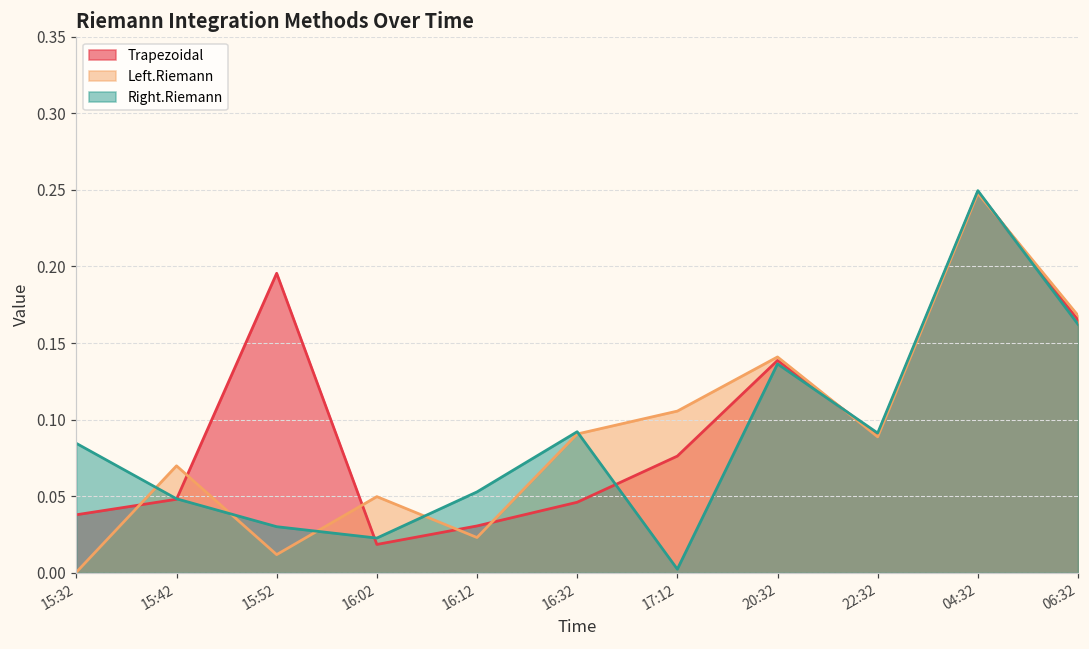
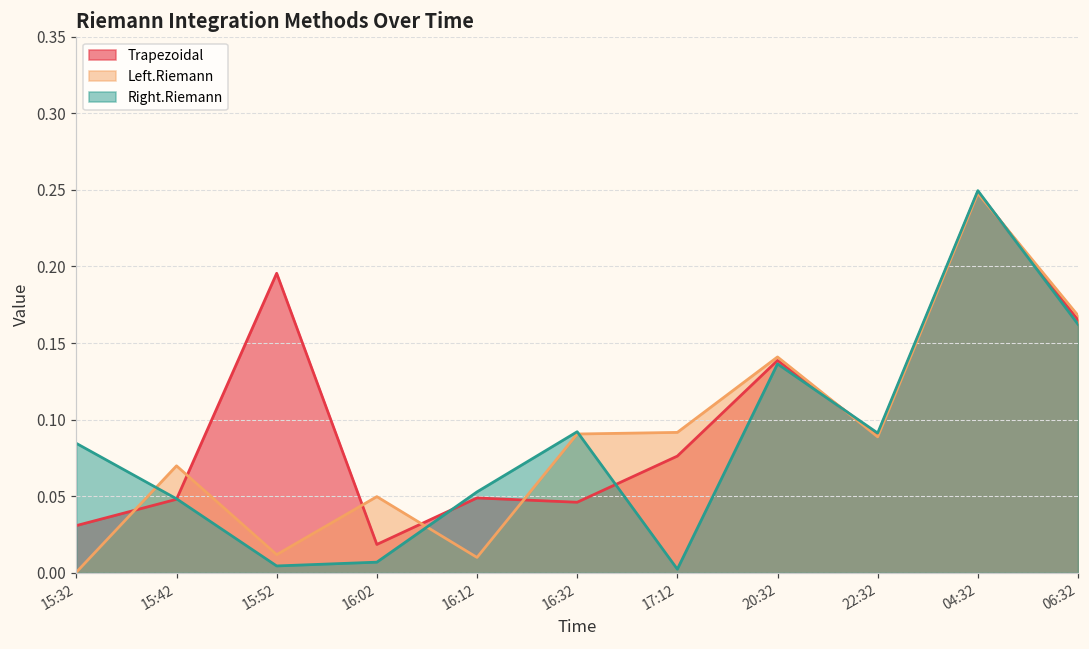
  {
    "Trapezoidal": {
-     "15:32": 0.038,
+     "15:32": 0.031,
      "15:52": 0.196,
      "16:02": 0.019,
-     "16:12": 0.031,
+     "16:12": 0.049,
      "16:32": 0.046,
      "17:12": 0.076,
      "20:32": 0.139,
      "06:32": 0.165
    },
    "Left.Riemann": {
      "15:32": 0.000,
      "15:42": 0.070,
      "15:52": 0.012,
      "16:02": 0.050,
-     "16:12": 0.023,
-     "17:12": 0.106,
+     "16:12": 0.010,
+     "17:12": 0.092,
      "20:32": 0.141,
      "06:32": 0.168
    },
    "Right.Riemann": {
      "15:32": 0.085,
-     "15:52": 0.030,
-     "16:02": 0.023,
+     "15:52": 0.005,
+     "16:02": 0.007,
      "16:12": 0.053,
      "17:12": 0.002,
      "20:32": 0.136,
      "06:32": 0.162
    }
  }
